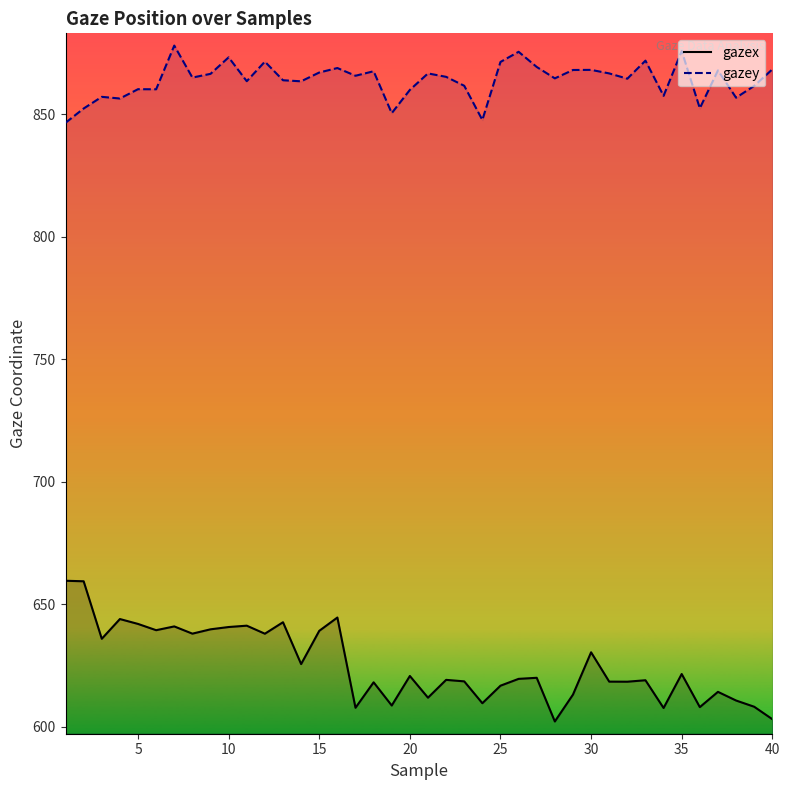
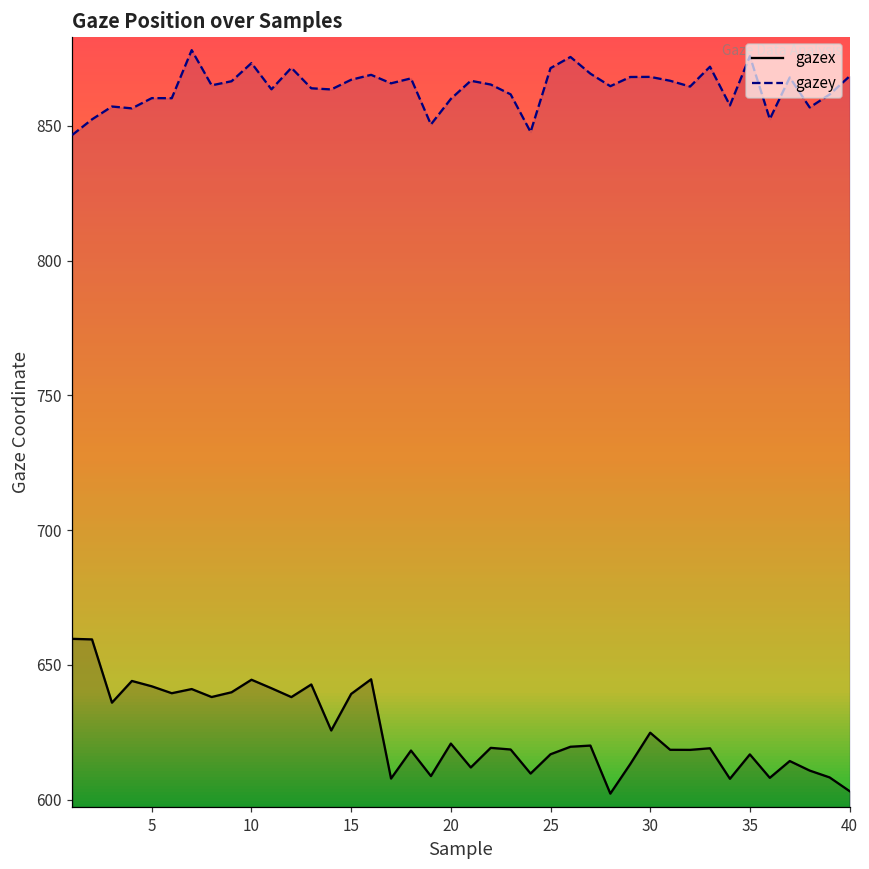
  {
    "gazex": {
      "5": 642,
-     "10": 641,
+     "10": 645,
      "15": 639,
      "20": 621,
      "25": 617,
-     "30": 630,
-     "35": 622,
+     "30": 625,
+     "35": 617,
      "40": 603
    },
    "gazey": {
      "5": 860,
      "10": 873,
      "15": 867,
      "20": 860,
      "25": 871,
      "30": 868,
      "40": 868
    }
  }
